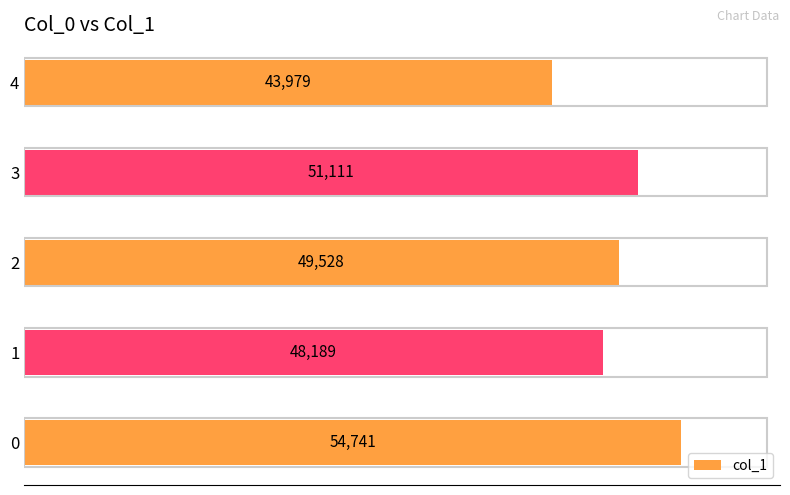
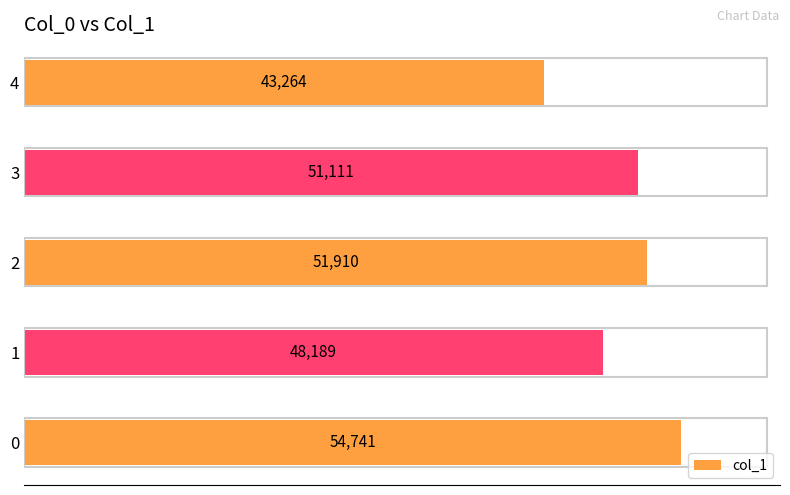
  {
-   "4": "43,979",
+   "4": "43,264",
    "3": "51,111",
-   "2": "49,528",
+   "2": "51,910",
    "1": "48,189",
    "0": "54,741"
  }
